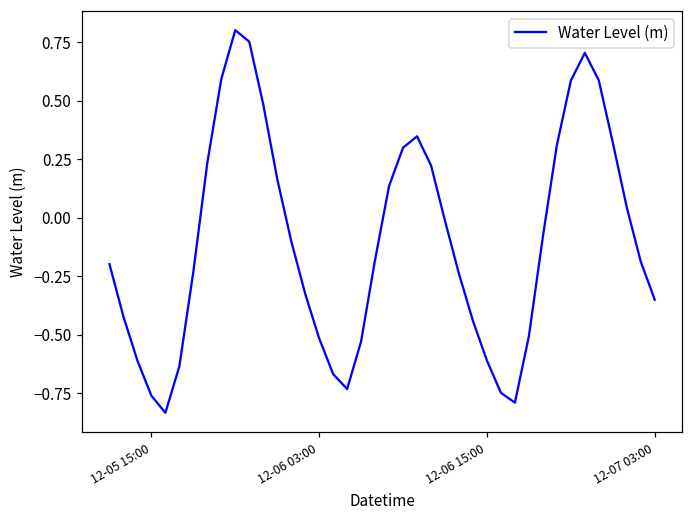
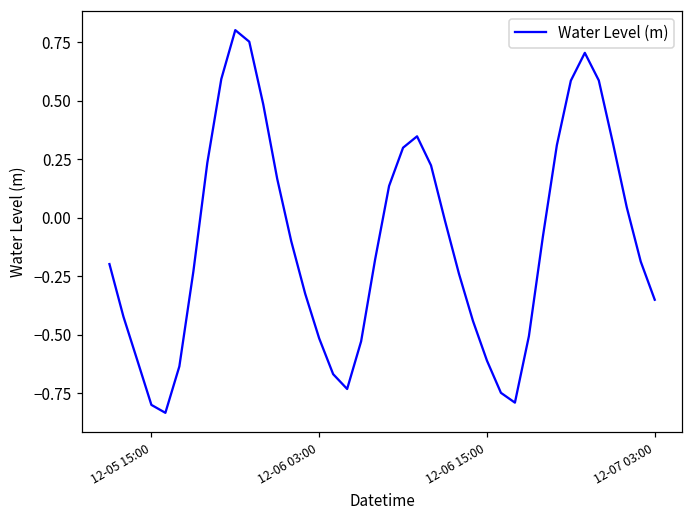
  {
-   "12-05 15:00": -0.76,
+   "12-05 15:00": -0.80,
    "12-06 03:00": -0.52,
    "12-06 15:00": -0.61,
    "12-07 03:00": -0.35
  }
